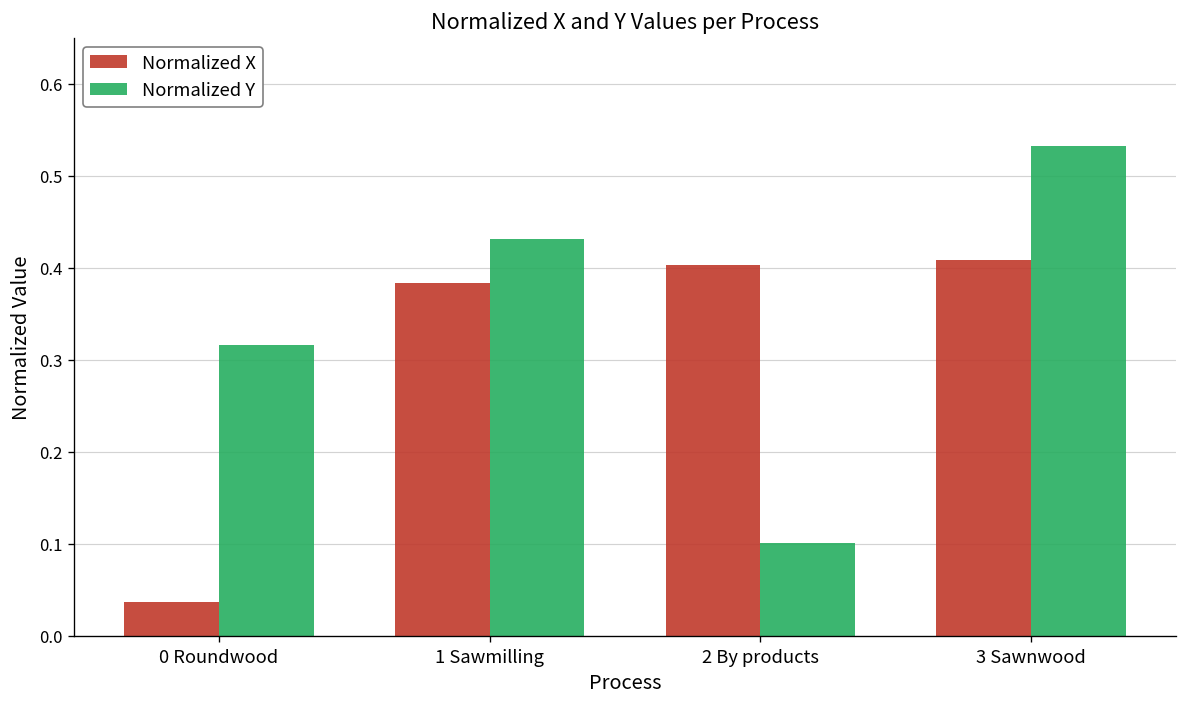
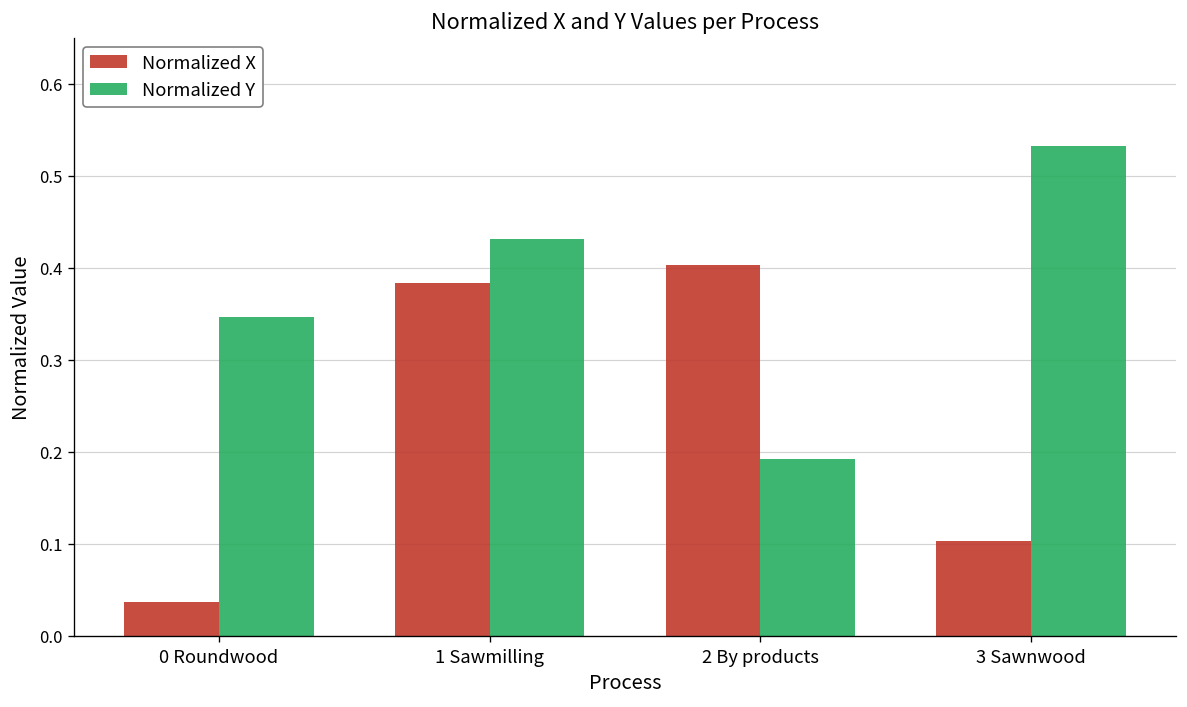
  {
    "Normalized X": {
      "0 Roundwood": 0.04,
      "1 Sawmilling": 0.38,
      "2 By products": 0.40,
-     "3 Sawnwood": 0.41
+     "3 Sawnwood": 0.10
    },
    "Normalized Y": {
-     "0 Roundwood": 0.32,
+     "0 Roundwood": 0.35,
      "1 Sawmilling": 0.43,
-     "2 By products": 0.10,
+     "2 By products": 0.19,
      "3 Sawnwood": 0.53
    }
  }
